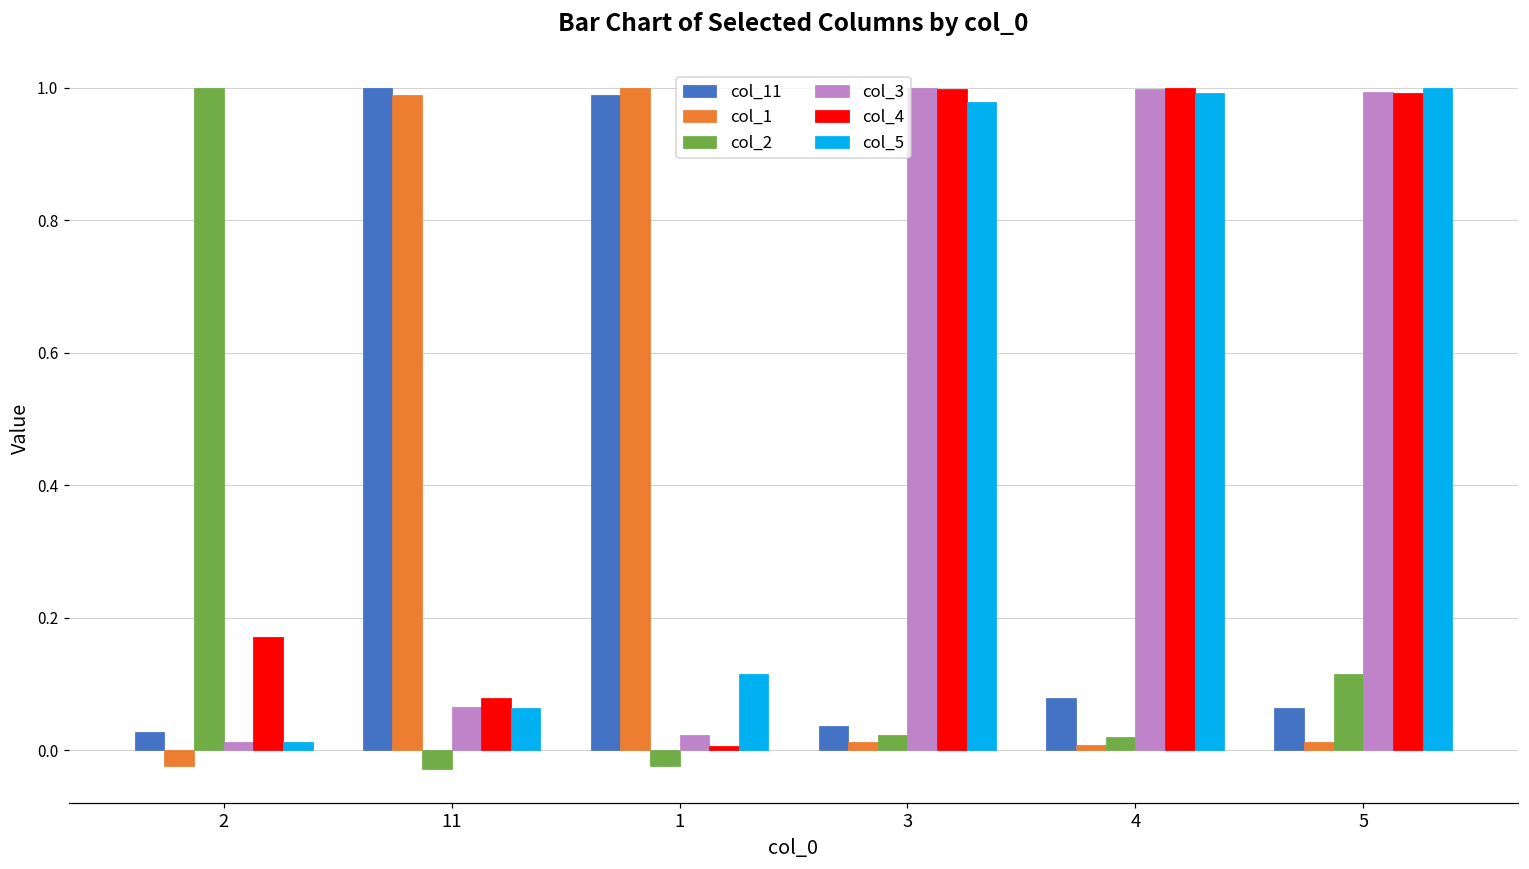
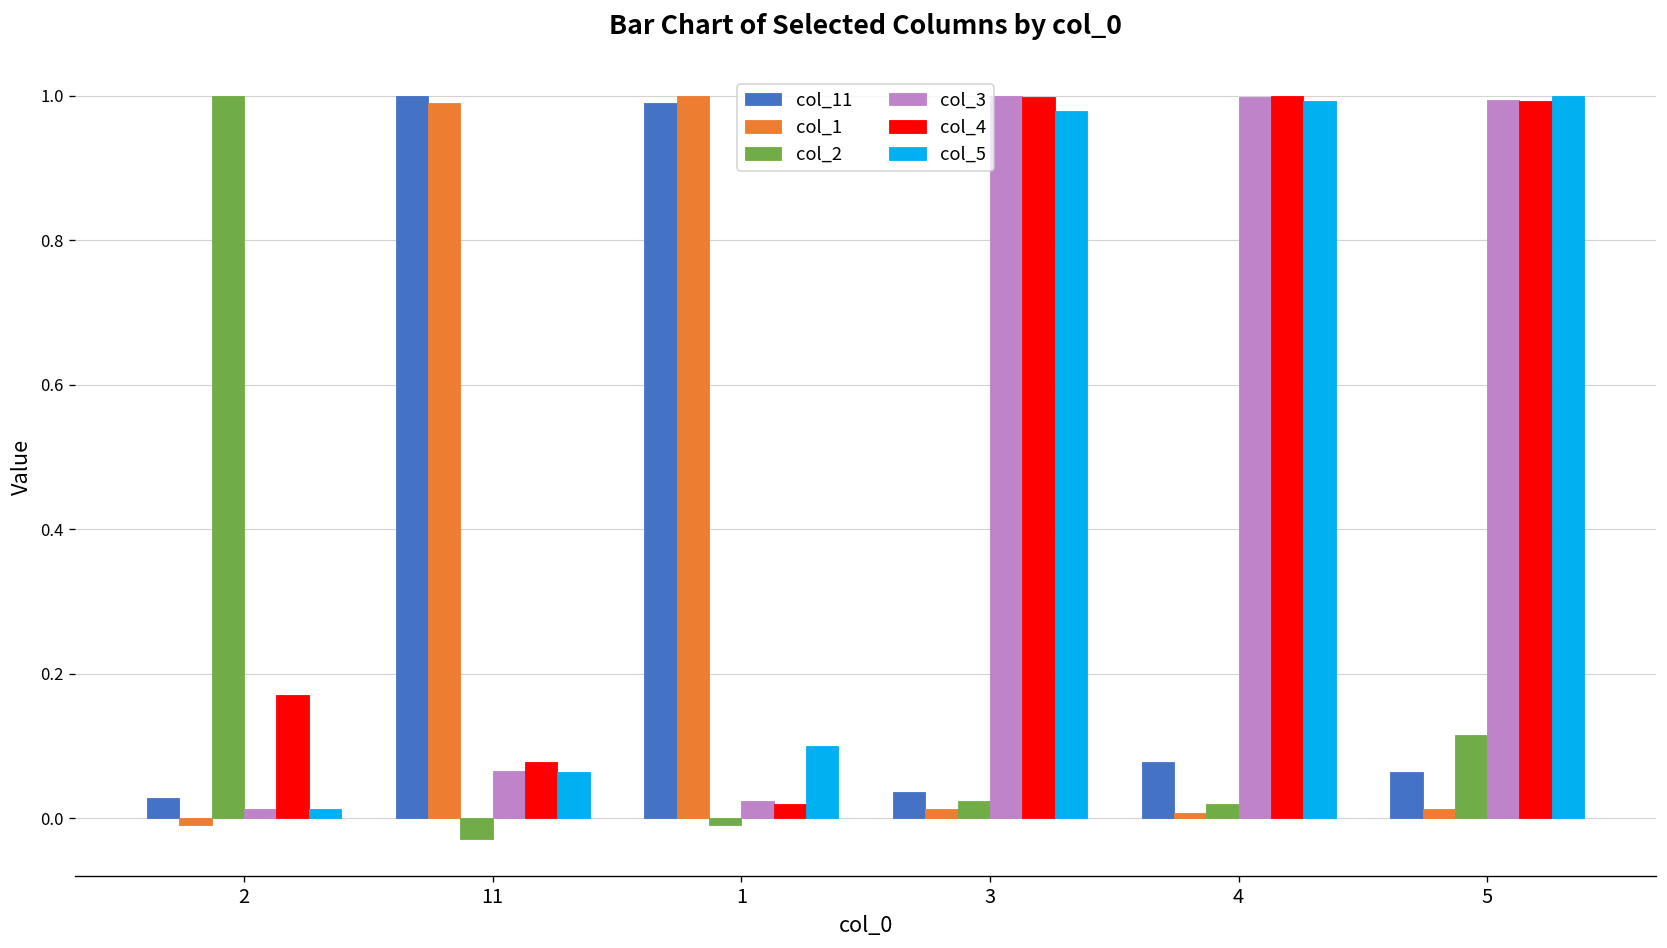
  {
    "col_11": {
      "2": 0.03,
      "11": 1.00,
      "1": 0.99,
      "3": 0.04,
      "4": 0.08,
      "5": 0.06
    },
    "col_1": {
-     "2": -0.02,
+     "2": -0.01,
      "11": 0.99,
      "1": 1.00,
      "3": 0.01,
      "4": 0.01,
      "5": 0.01
    },
    "col_2": {
      "2": 1.00,
      "11": -0.03,
-     "1": -0.02,
+     "1": -0.01,
      "3": 0.02,
      "4": 0.02,
      "5": 0.11
    },
    "col_3": {
      "2": 0.01,
      "11": 0.07,
      "1": 0.02,
      "3": 1.00,
      "4": 1.00,
      "5": 0.99
    },
    "col_4": {
      "2": 0.17,
      "11": 0.08,
-     "1": 0.01,
+     "1": 0.02,
      "3": 1.00,
      "4": 1.00,
      "5": 0.99
    },
    "col_5": {
      "2": 0.01,
      "11": 0.06,
-     "1": 0.11,
+     "1": 0.10,
      "3": 0.98,
      "4": 0.99,
      "5": 1.00
    }
  }
